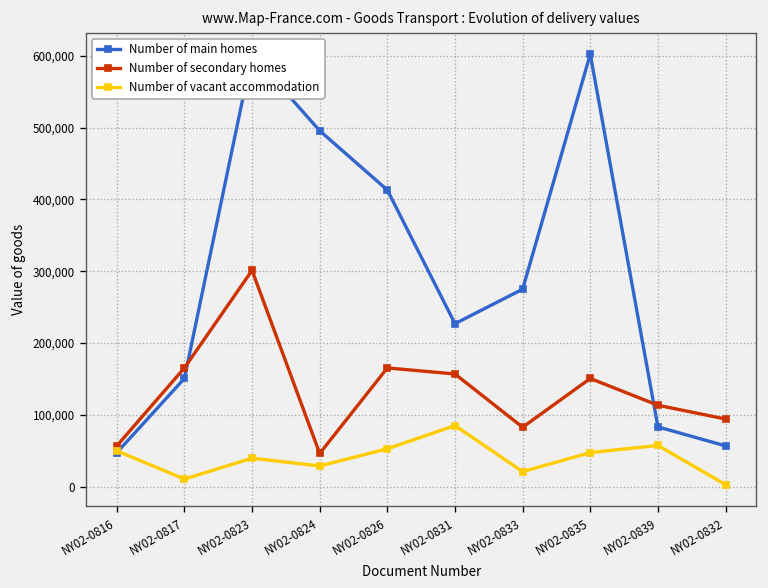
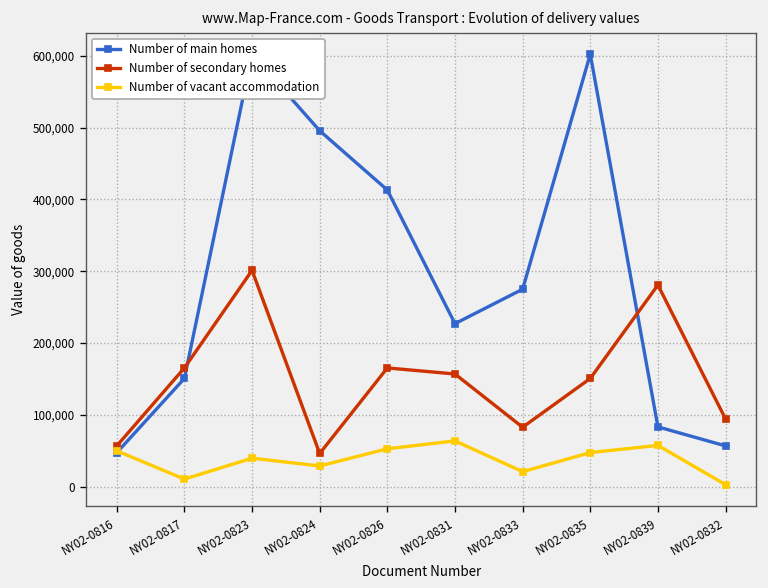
  {
    "Number of main homes": {
      "NY02-0817": "150,000",
      "NY02-0824": "500,000",
      "NY02-0826": "410,000",
      "NY02-0831": "230,000",
      "NY02-0833": "270,000",
      "NY02-0835": "600,000",
      "NY02-0839": "80,000",
      "NY02-0832": "60,000"
    },
    "Number of secondary homes": {
      "NY02-0816": "60,000",
      "NY02-0817": "170,000",
      "NY02-0823": "300,000",
      "NY02-0824": "50,000",
      "NY02-0826": "170,000",
      "NY02-0831": "160,000",
      "NY02-0833": "80,000",
      "NY02-0835": "150,000",
-     "NY02-0839": "110,000",
+     "NY02-0839": "280,000",
      "NY02-0832": "90,000"
    },
    "Number of vacant accommodation": {
      "NY02-0817": "10,000",
      "NY02-0823": "40,000",
      "NY02-0824": "30,000",
      "NY02-0826": "50,000",
-     "NY02-0831": "90,000",
+     "NY02-0831": "60,000",
      "NY02-0833": "20,000",
      "NY02-0835": "50,000",
      "NY02-0839": "60,000",
      "NY02-0832": "0"
    }
  }
